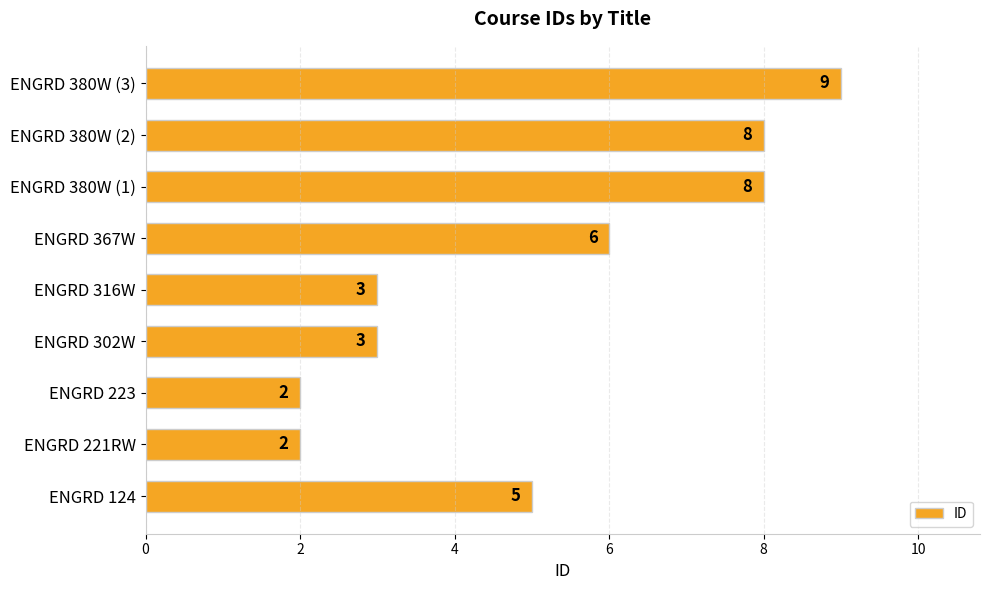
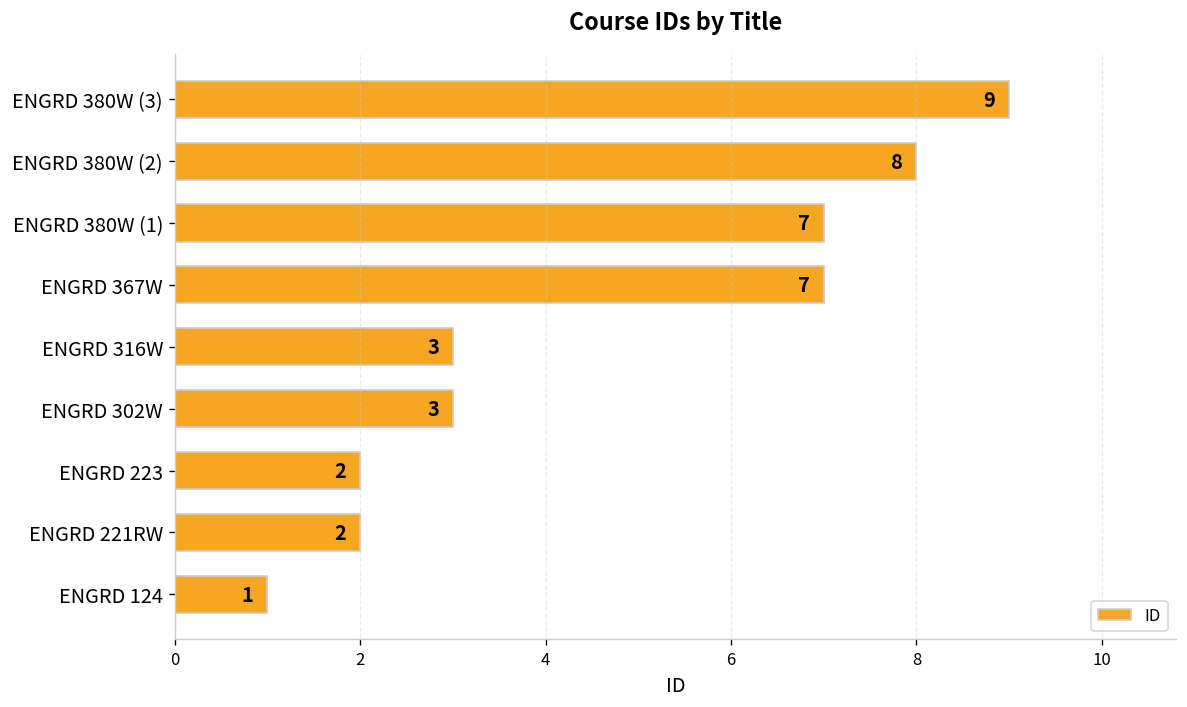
  {
    "ENGRD 380W (3)": 9,
    "ENGRD 380W (2)": 8,
-   "ENGRD 380W (1)": 8,
-   "ENGRD 367W": 6,
+   "ENGRD 380W (1)": 7,
+   "ENGRD 367W": 7,
    "ENGRD 316W": 3,
    "ENGRD 302W": 3,
    "ENGRD 223": 2,
    "ENGRD 221RW": 2,
-   "ENGRD 124": 5
+   "ENGRD 124": 1
  }
